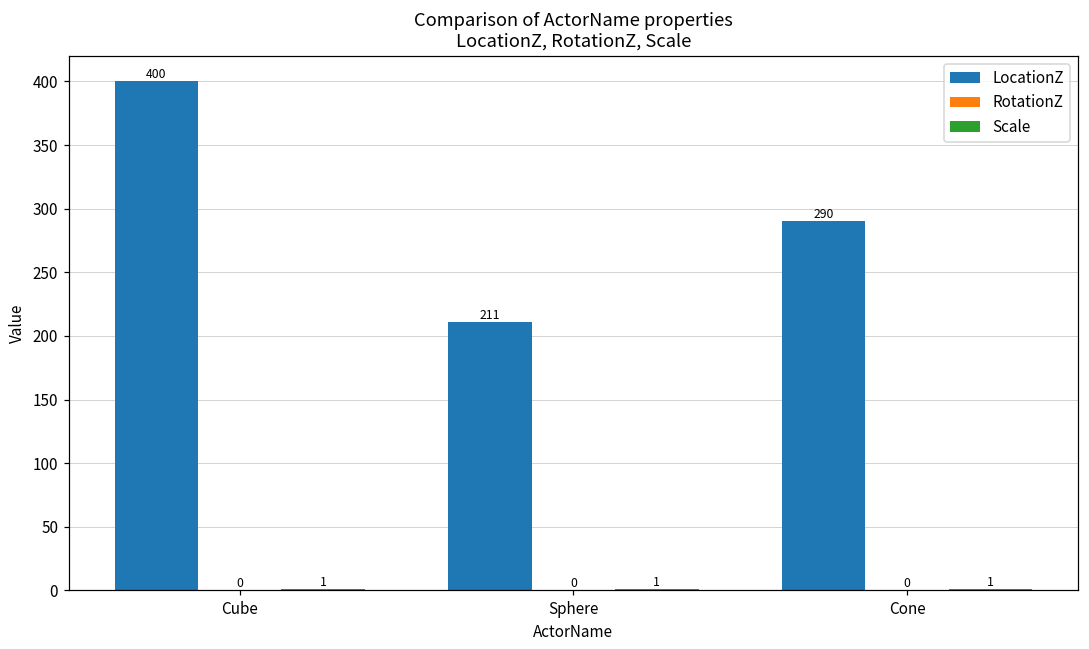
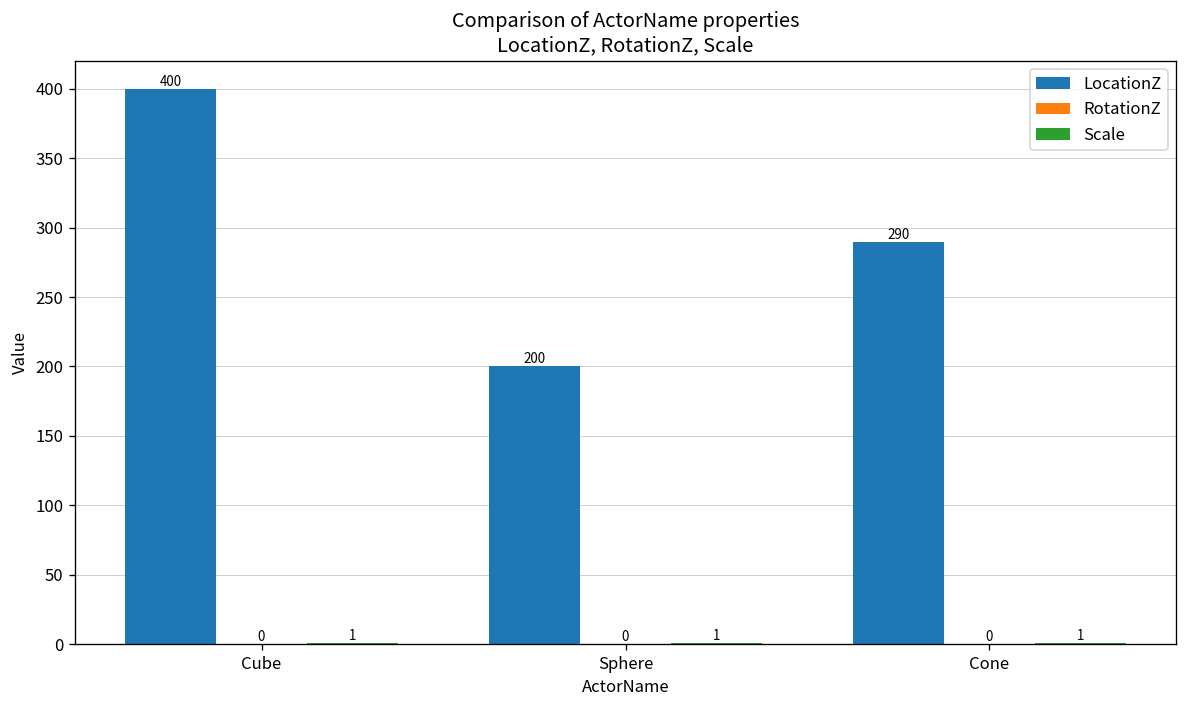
  {
    "LocationZ": {
      "Cube": 400,
-     "Sphere": 211,
+     "Sphere": 200,
      "Cone": 290
    },
    "RotationZ": {
      "Cube": 0,
      "Sphere": 0,
      "Cone": 0
    },
    "Scale": {
      "Cube": 1,
      "Sphere": 1,
      "Cone": 1
    }
  }
